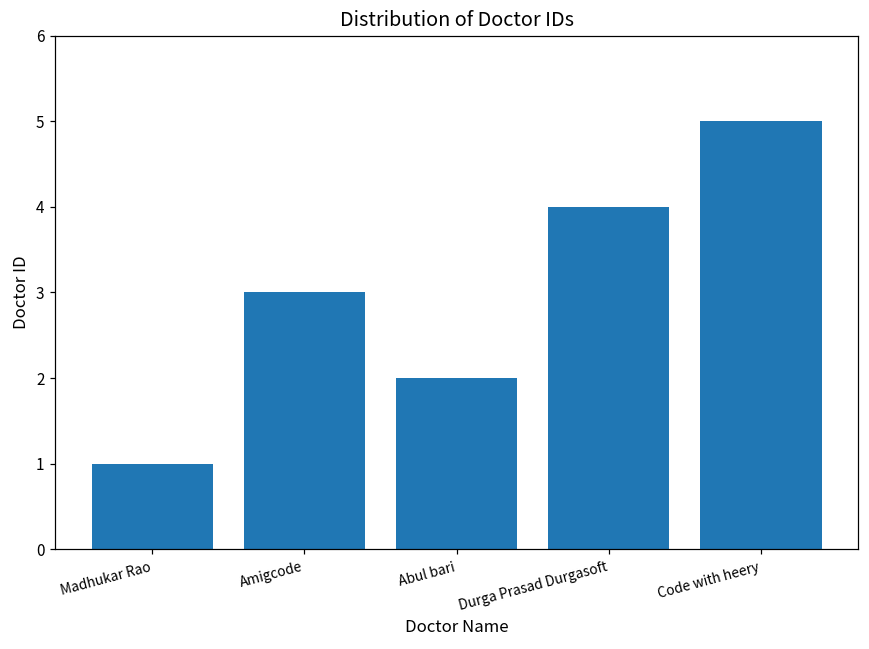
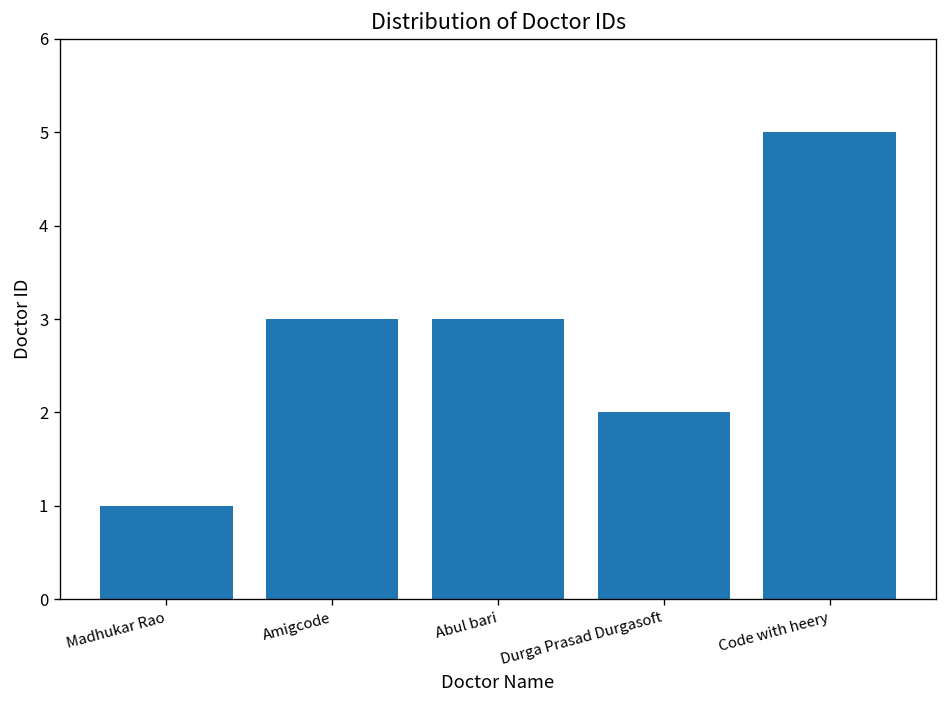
  {
    "Madhukar Rao": 1,
    "Amigcode": 3,
-   "Abul bari": 2,
-   "Durga Prasad Durgasoft": 4,
+   "Abul bari": 3,
+   "Durga Prasad Durgasoft": 2,
    "Code with heery": 5
  }
